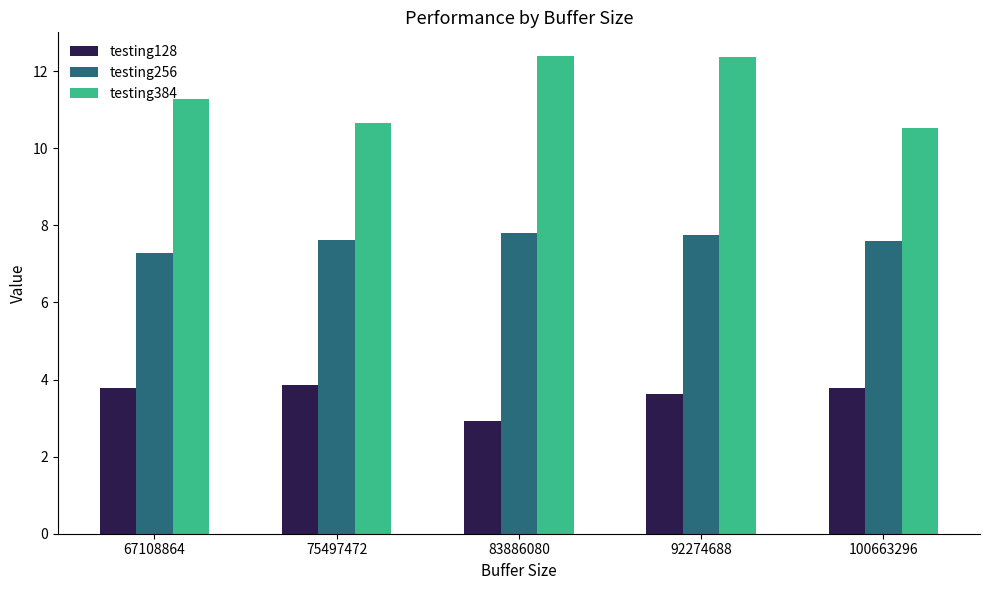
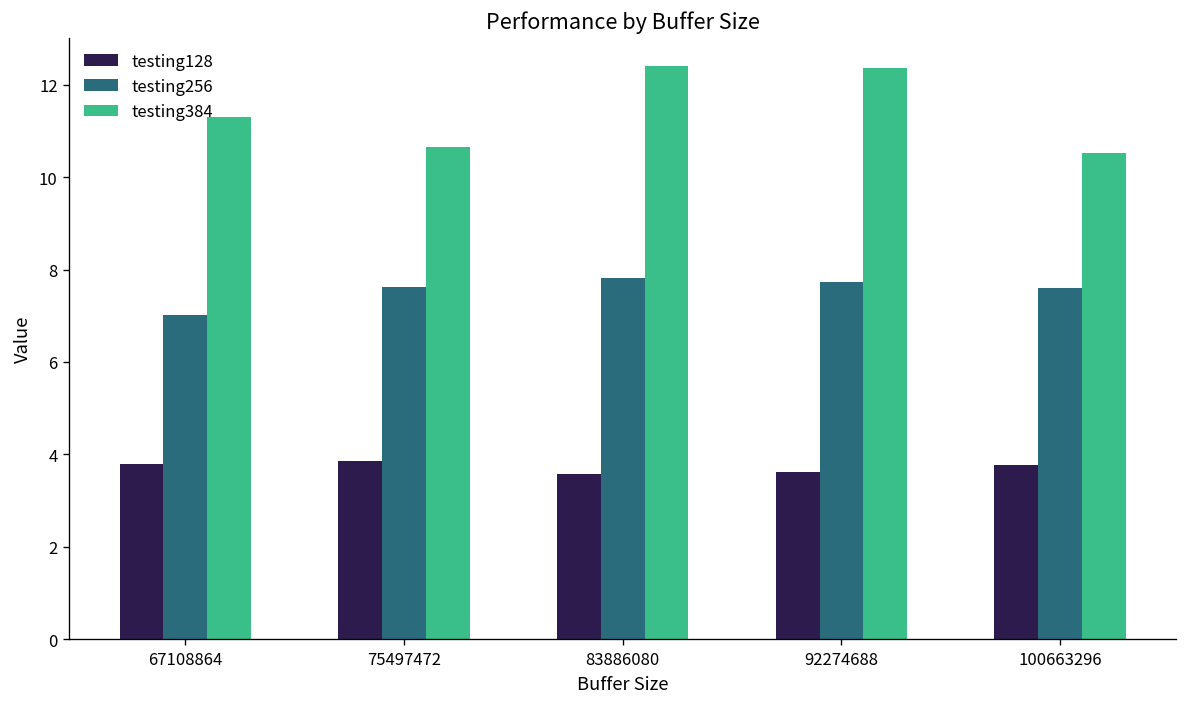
  {
    "testing128": {
      "67108864": 3.8,
      "75497472": 3.9,
-     "83886080": 2.9,
+     "83886080": 3.6,
      "92274688": 3.6,
      "100663296": 3.8
    },
    "testing256": {
-     "67108864": 7.3,
+     "67108864": 7.0,
      "75497472": 7.6,
      "83886080": 7.8,
      "92274688": 7.7,
      "100663296": 7.6
    },
    "testing384": {
      "67108864": 11.3,
      "75497472": 10.7,
      "83886080": 12.4,
      "92274688": 12.4,
      "100663296": 10.5
    }
  }
